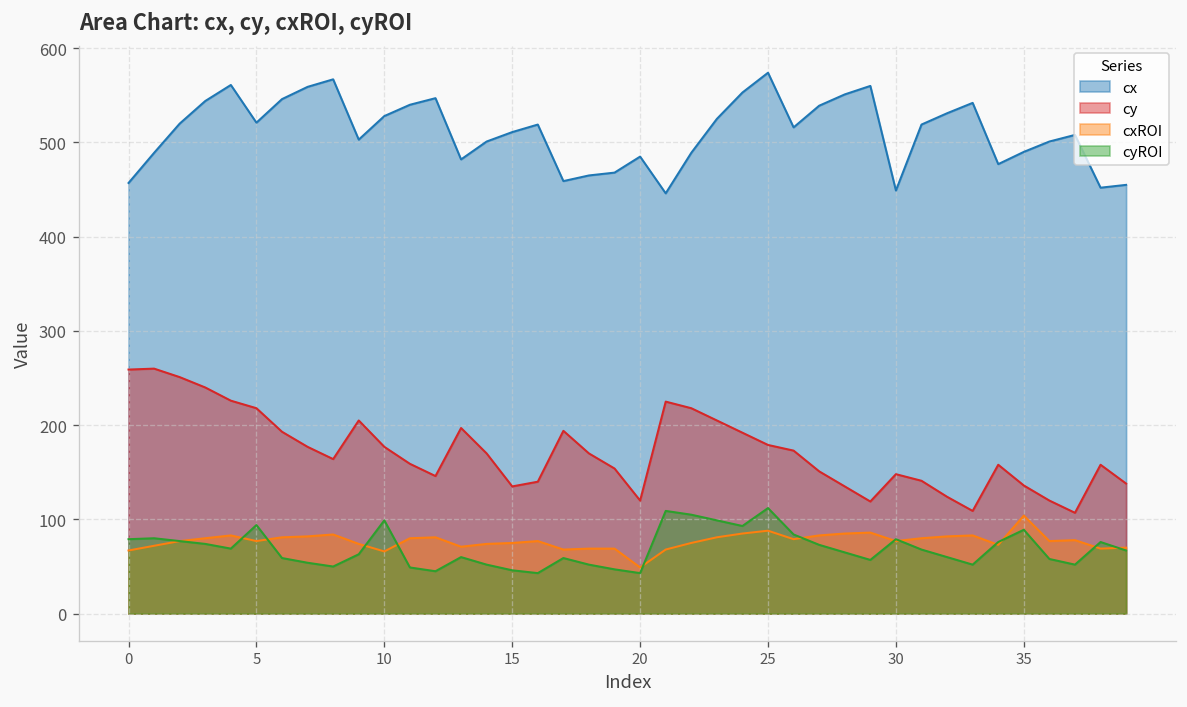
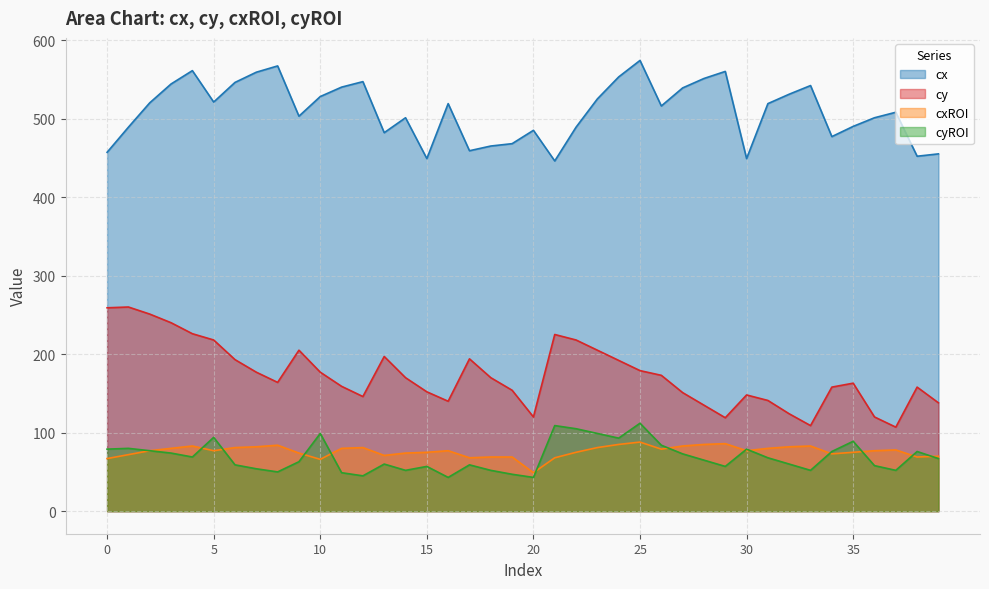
  {
    "cx": {
      "0": 460,
      "5": 520,
      "10": 530,
-     "15": 510,
+     "15": 450,
      "20": 490,
      "25": 570,
      "30": 450,
      "35": 490
    },
    "cy": {
      "0": 260,
      "5": 220,
      "10": 180,
-     "15": 140,
+     "15": 150,
      "20": 120,
      "25": 180,
      "30": 150,
-     "35": 140
+     "35": 160
    },
    "cxROI": {
      "0": 70,
      "5": 80,
      "10": 70,
      "15": 80,
      "20": 50,
      "25": 90,
-     "35": 100
+     "35": 80
    },
    "cyROI": {
      "0": 80,
      "5": 90,
      "10": 100,
-     "15": 50,
+     "15": 60,
      "20": 40,
      "25": 110,
      "35": 90
    }
  }
